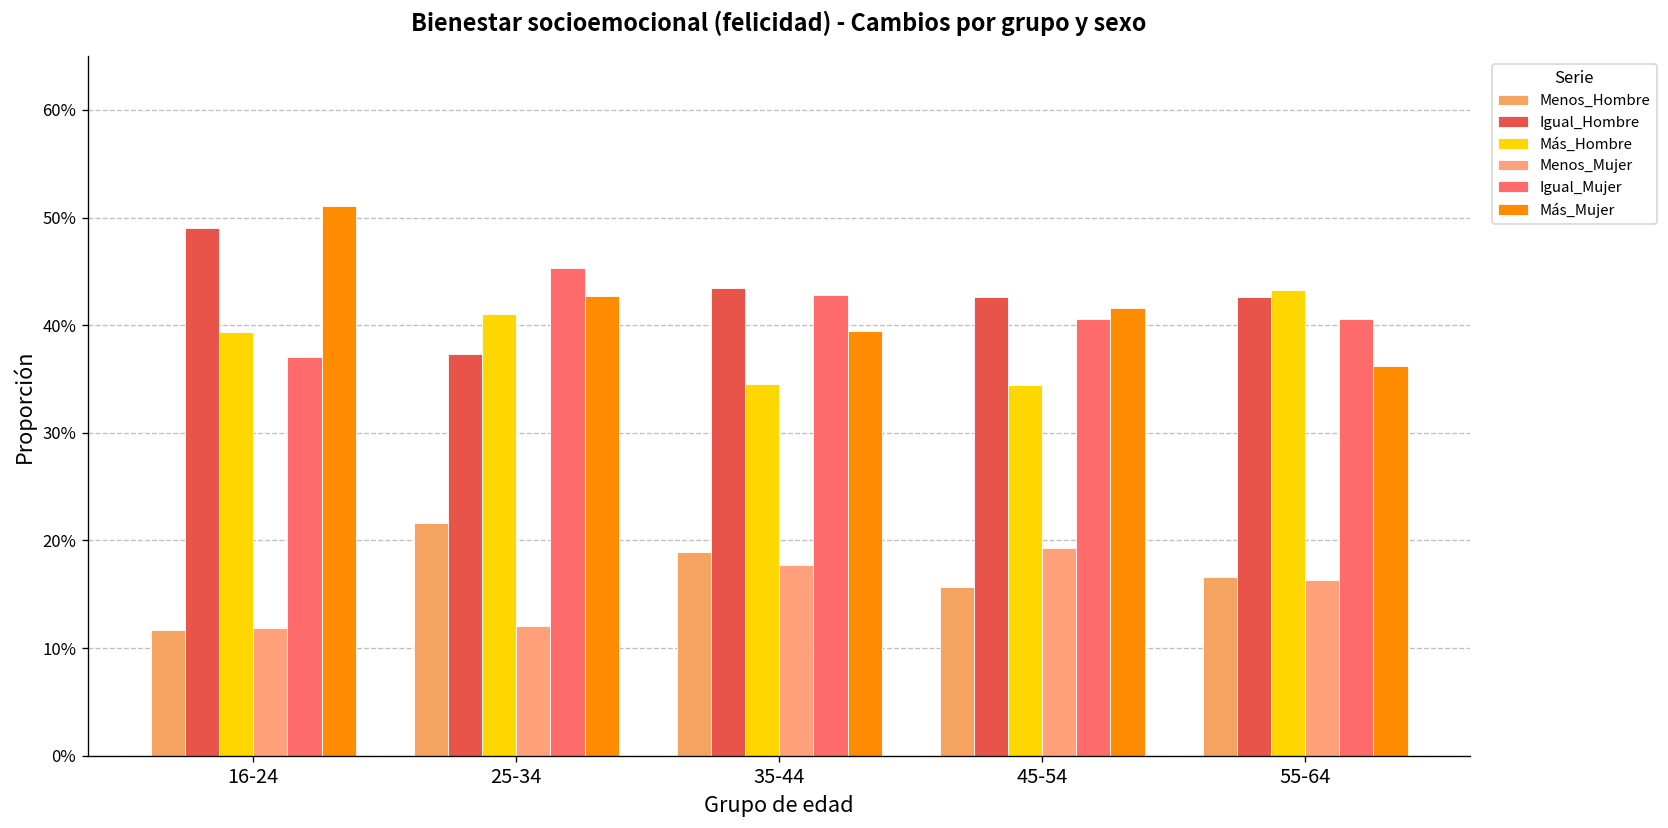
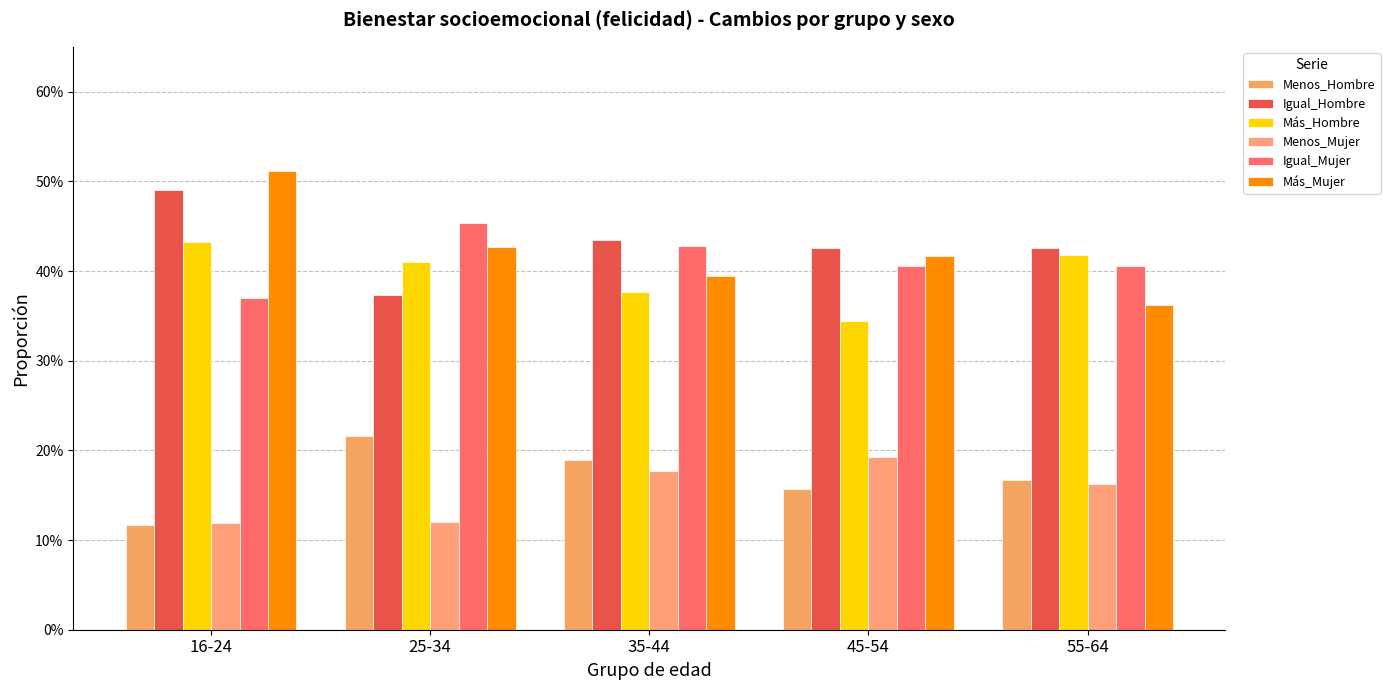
  {
    "Más_Hombre": {
-     "16-24": "39%",
+     "16-24": "43%",
      "25-34": "41%",
-     "35-44": "35%",
+     "35-44": "38%",
      "45-54": "34%",
-     "55-64": "43%"
+     "55-64": "42%"
    },
    "Más_Mujer": {
      "16-24": "51%",
      "25-34": "43%",
      "35-44": "39%",
      "45-54": "42%",
      "55-64": "36%"
    }
  }
